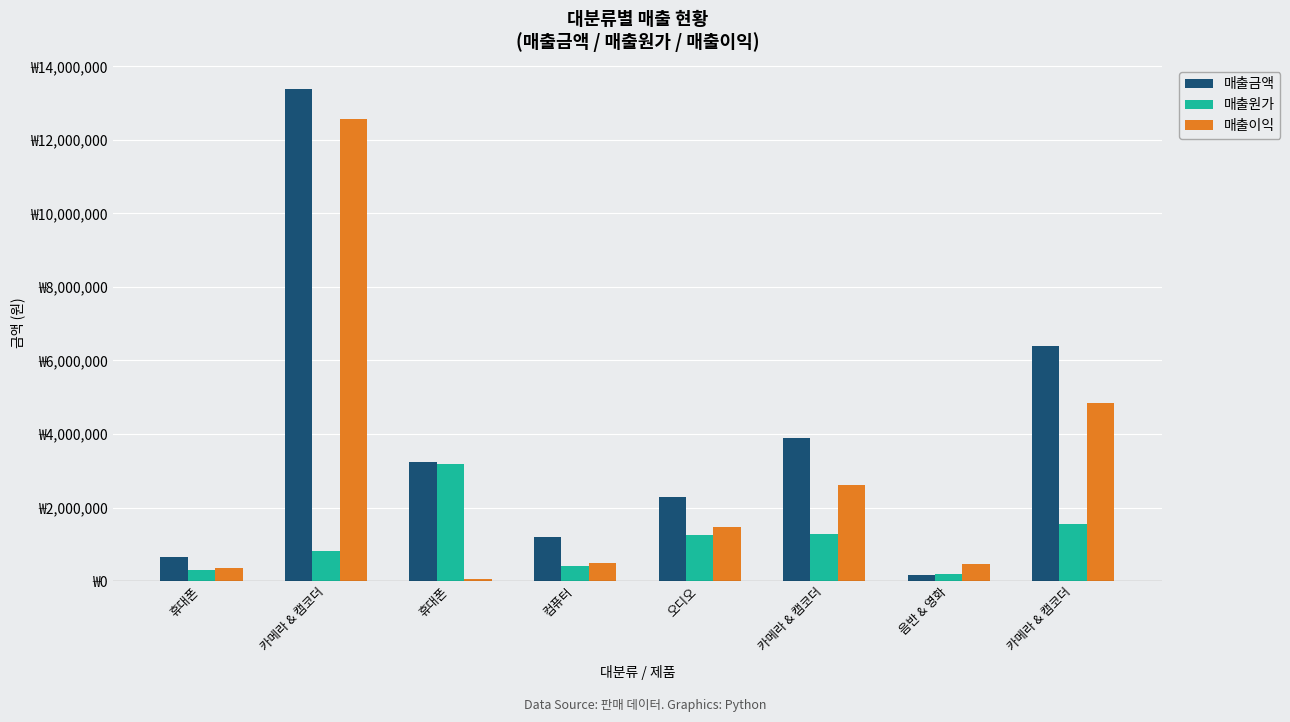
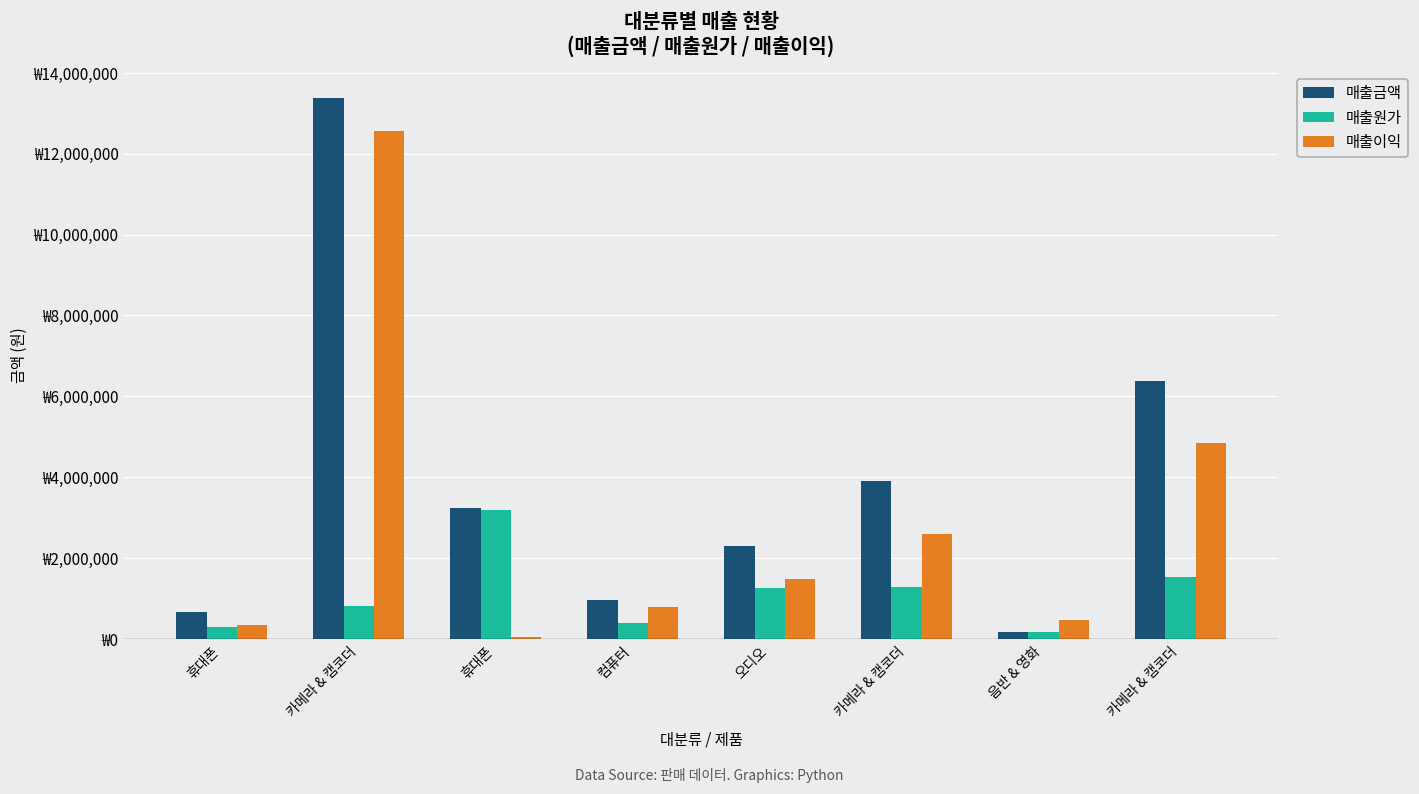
  {
    "매출금액": {
-     "컴퓨터": "₩1,200,000",
+     "컴퓨터": "₩1,000,000",
      "오디오": "₩2,300,000",
      "음반 & 영화": "₩200,000"
    },
    "매출원가": {
      "컴퓨터": "₩400,000",
      "오디오": "₩1,300,000",
      "음반 & 영화": "₩200,000"
    },
    "매출이익": {
-     "컴퓨터": "₩500,000",
+     "컴퓨터": "₩800,000",
      "오디오": "₩1,500,000",
      "음반 & 영화": "₩500,000"
    }
  }
